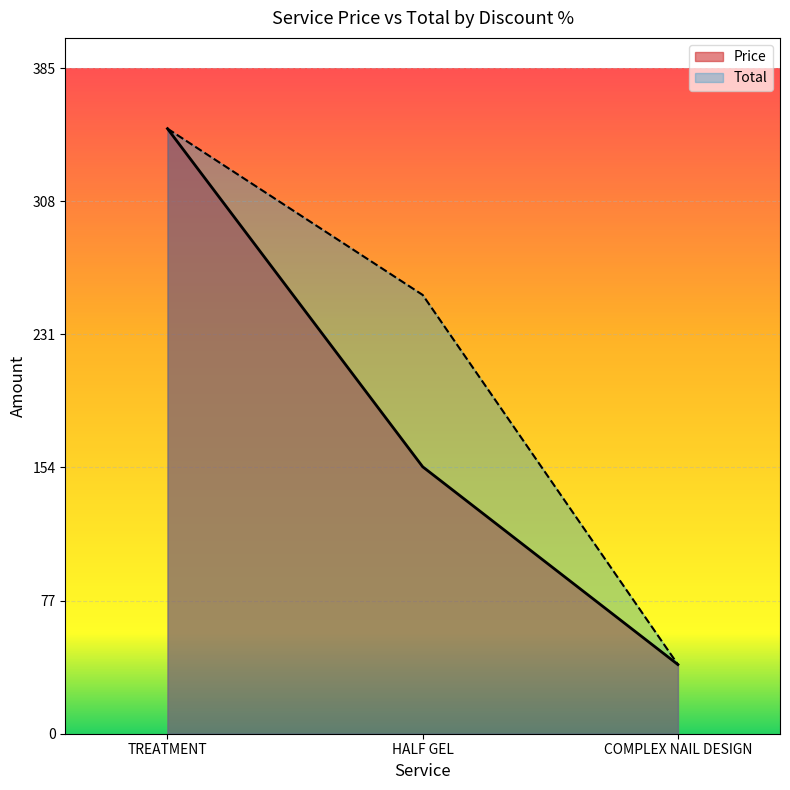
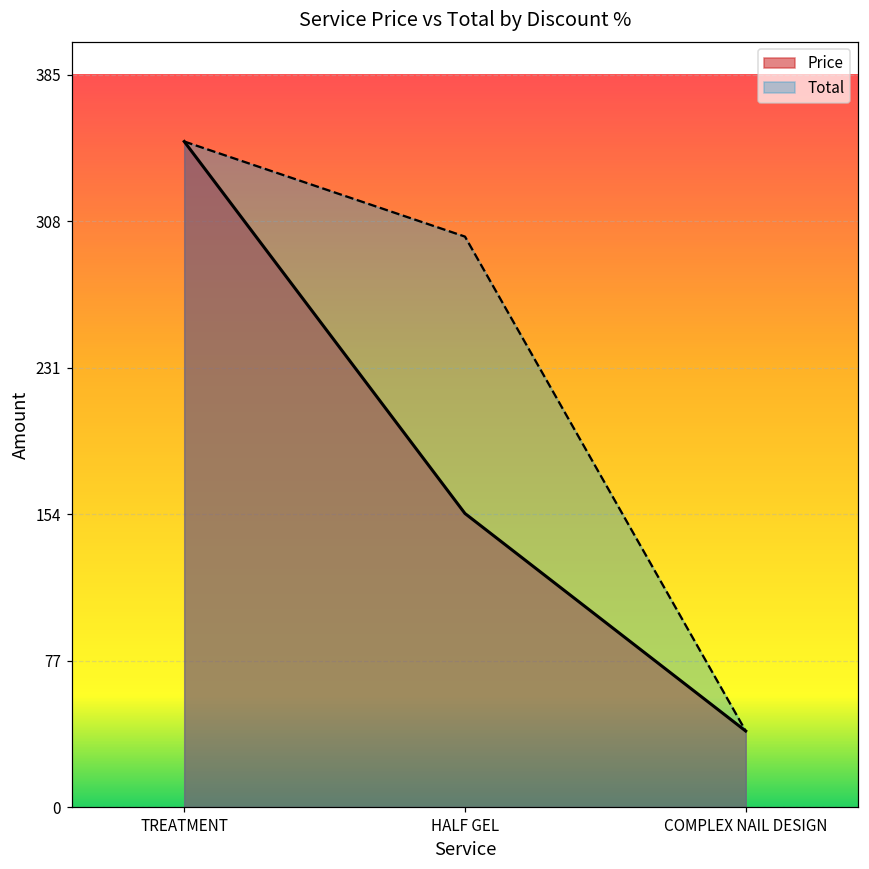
  {
    "Price": {
      "HALF GEL": 154
    },
    "Total": {
-     "HALF GEL": 254
+     "HALF GEL": 300
    }
  }
